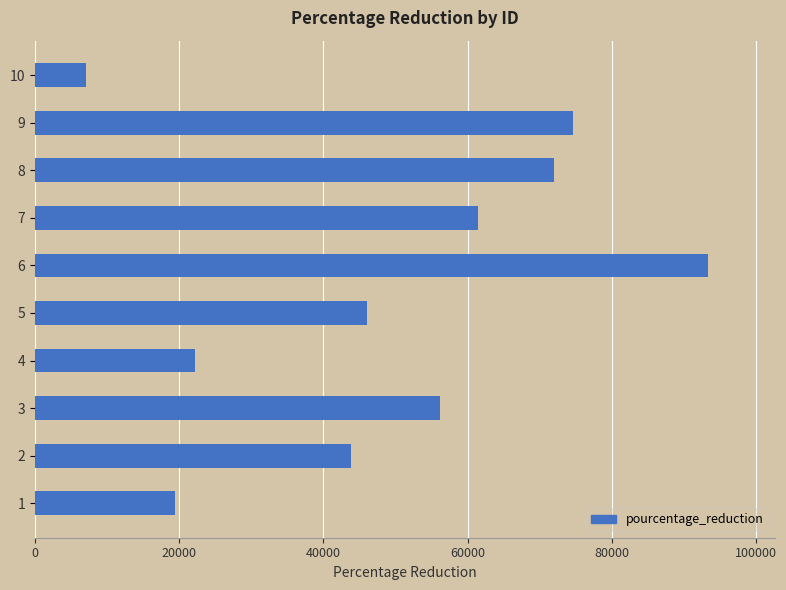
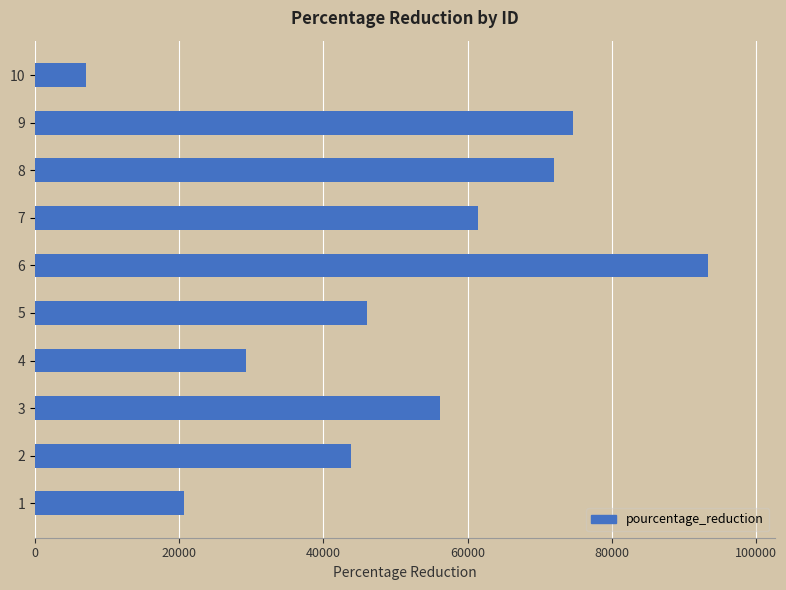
  {
    "10": 7000,
    "9": 75000,
    "8": 72000,
    "7": 61000,
    "6": 93000,
    "5": 46000,
-   "4": 22000,
+   "4": 29000,
    "3": 56000,
    "2": 44000,
-   "1": 19000
+   "1": 21000
  }
